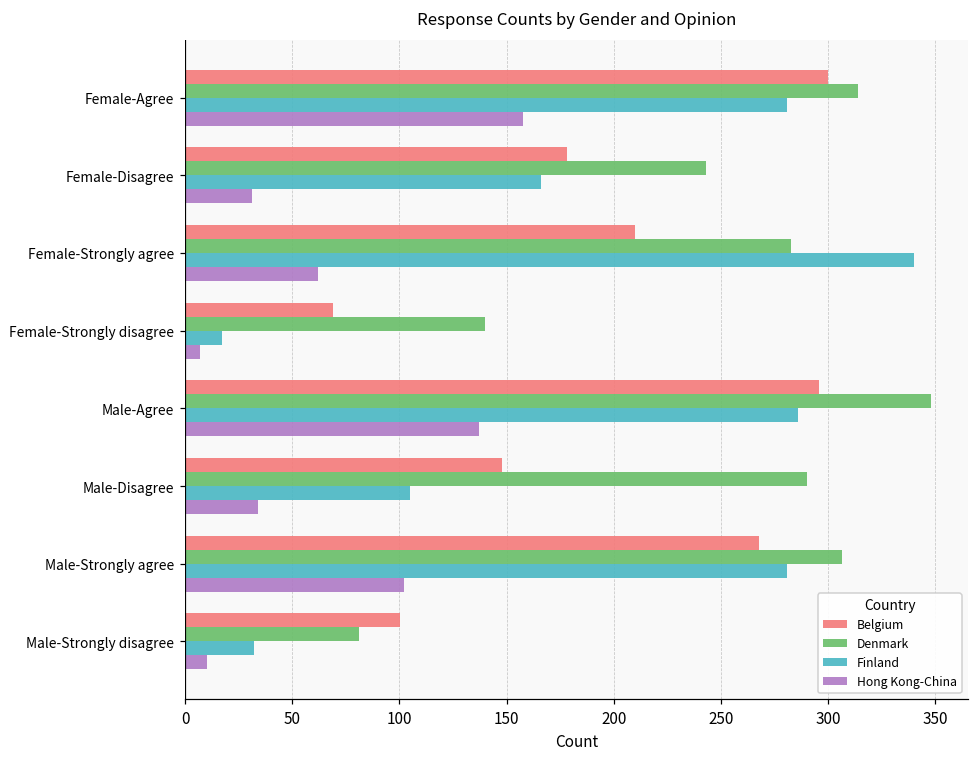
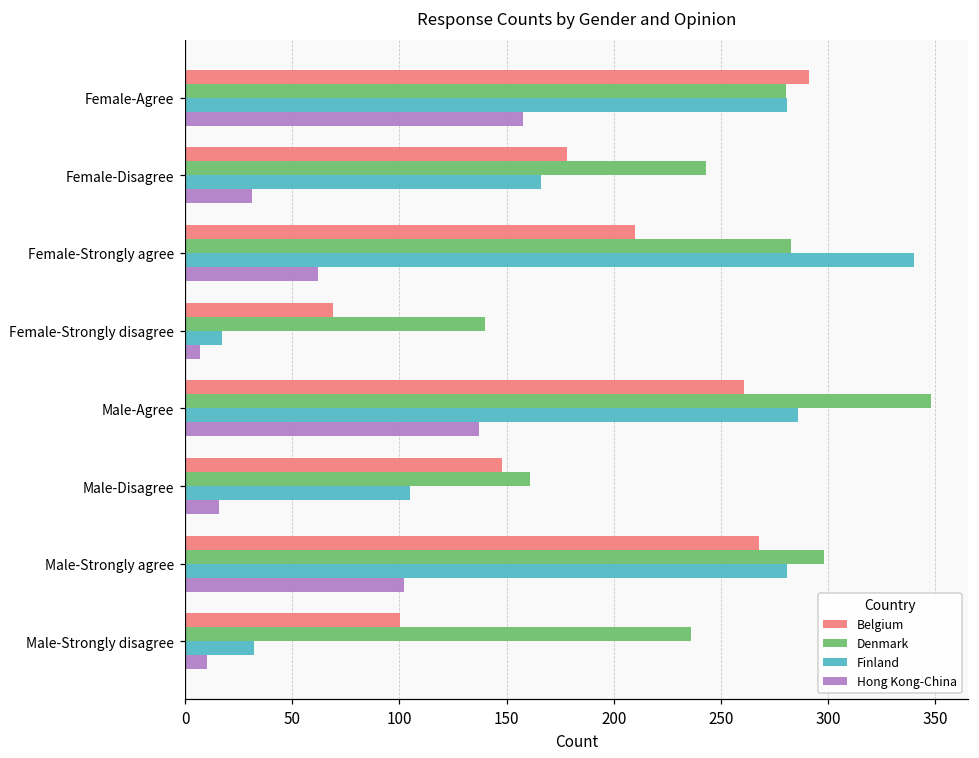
  {
    "Belgium": {
-     "Female-Agree": 300,
+     "Female-Agree": 291,
      "Female-Disagree": 178,
      "Female-Strongly agree": 210,
      "Female-Strongly disagree": 69,
-     "Male-Agree": 296,
+     "Male-Agree": 261,
      "Male-Disagree": 148,
      "Male-Strongly agree": 268,
      "Male-Strongly disagree": 100
    },
    "Denmark": {
-     "Female-Agree": 314,
+     "Female-Agree": 281,
      "Female-Disagree": 243,
      "Female-Strongly agree": 283,
      "Female-Strongly disagree": 140,
      "Male-Agree": 348,
-     "Male-Disagree": 290,
-     "Male-Strongly agree": 307,
-     "Male-Strongly disagree": 81
+     "Male-Disagree": 161,
+     "Male-Strongly agree": 298,
+     "Male-Strongly disagree": 236
    },
    "Finland": {
      "Female-Agree": 281,
      "Female-Disagree": 166,
      "Female-Strongly agree": 340,
      "Female-Strongly disagree": 17,
      "Male-Agree": 286,
      "Male-Disagree": 105,
      "Male-Strongly agree": 281,
      "Male-Strongly disagree": 32
    },
    "Hong Kong-China": {
      "Female-Agree": 158,
      "Female-Disagree": 31,
      "Female-Strongly agree": 62,
      "Female-Strongly disagree": 7,
      "Male-Agree": 137,
-     "Male-Disagree": 34,
+     "Male-Disagree": 16,
      "Male-Strongly agree": 102,
      "Male-Strongly disagree": 10
    }
  }
